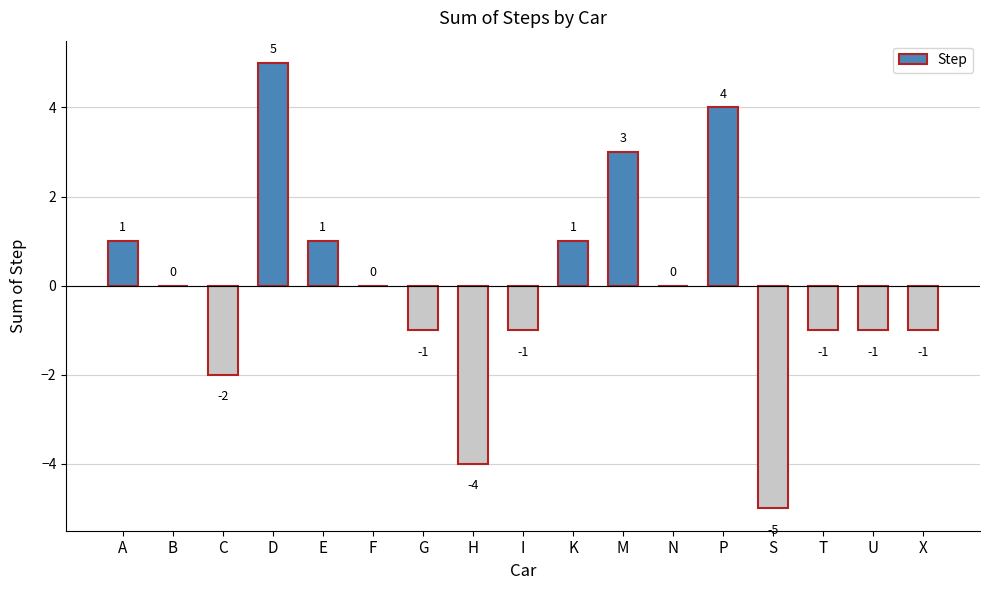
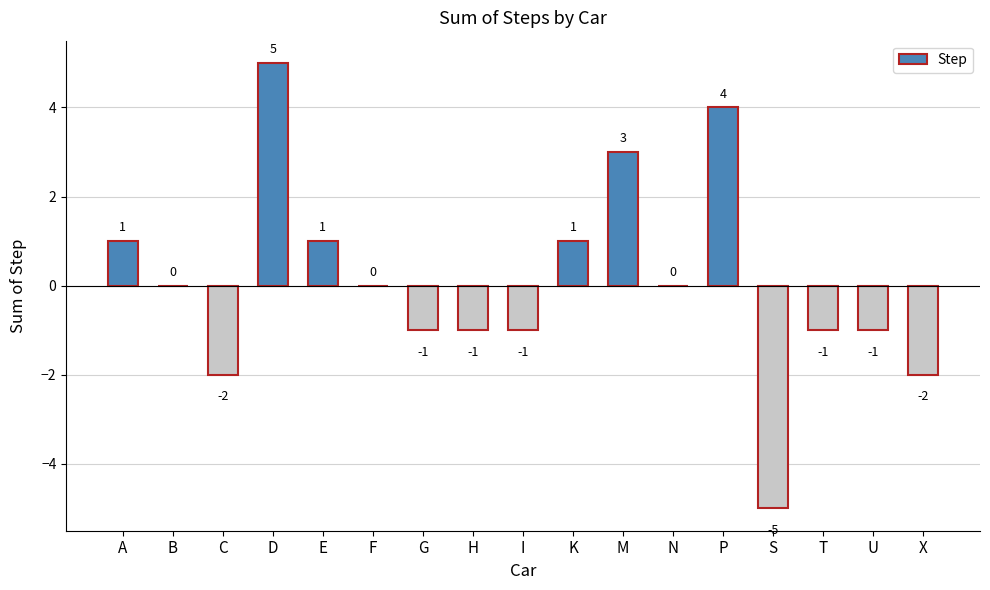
  {
    "A": 1,
    "B": 0,
    "C": -2,
    "D": 5,
    "E": 1,
    "F": 0,
    "G": -1,
-   "H": -4,
+   "H": -1,
    "I": -1,
    "K": 1,
    "M": 3,
    "N": 0,
    "P": 4,
    "S": -5,
    "T": -1,
    "U": -1,
-   "X": -1
+   "X": -2
  }
